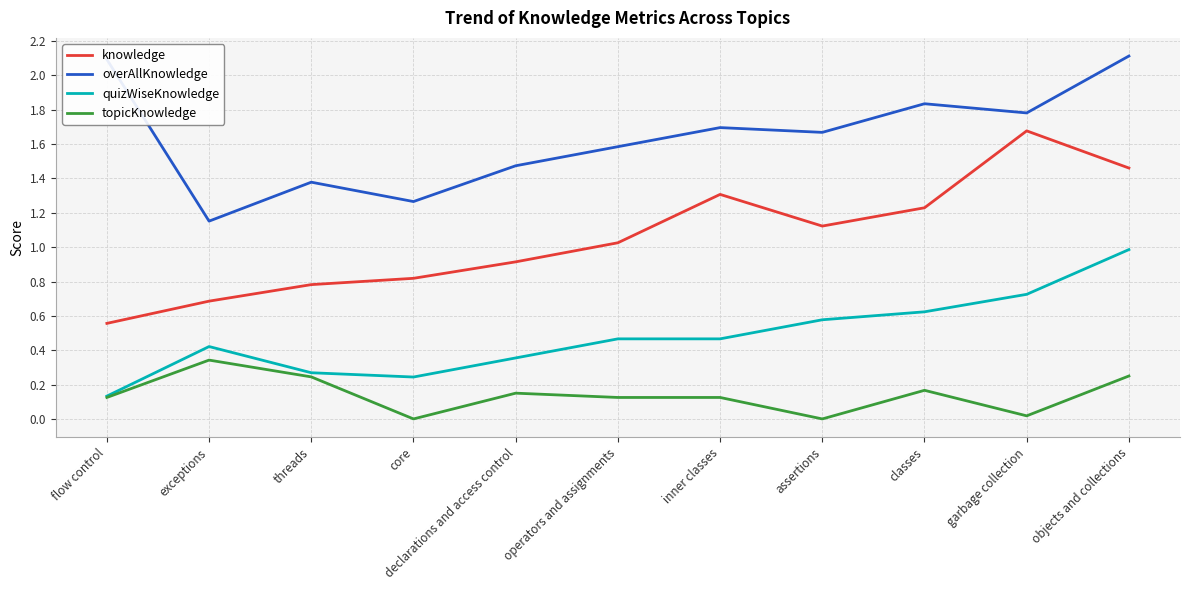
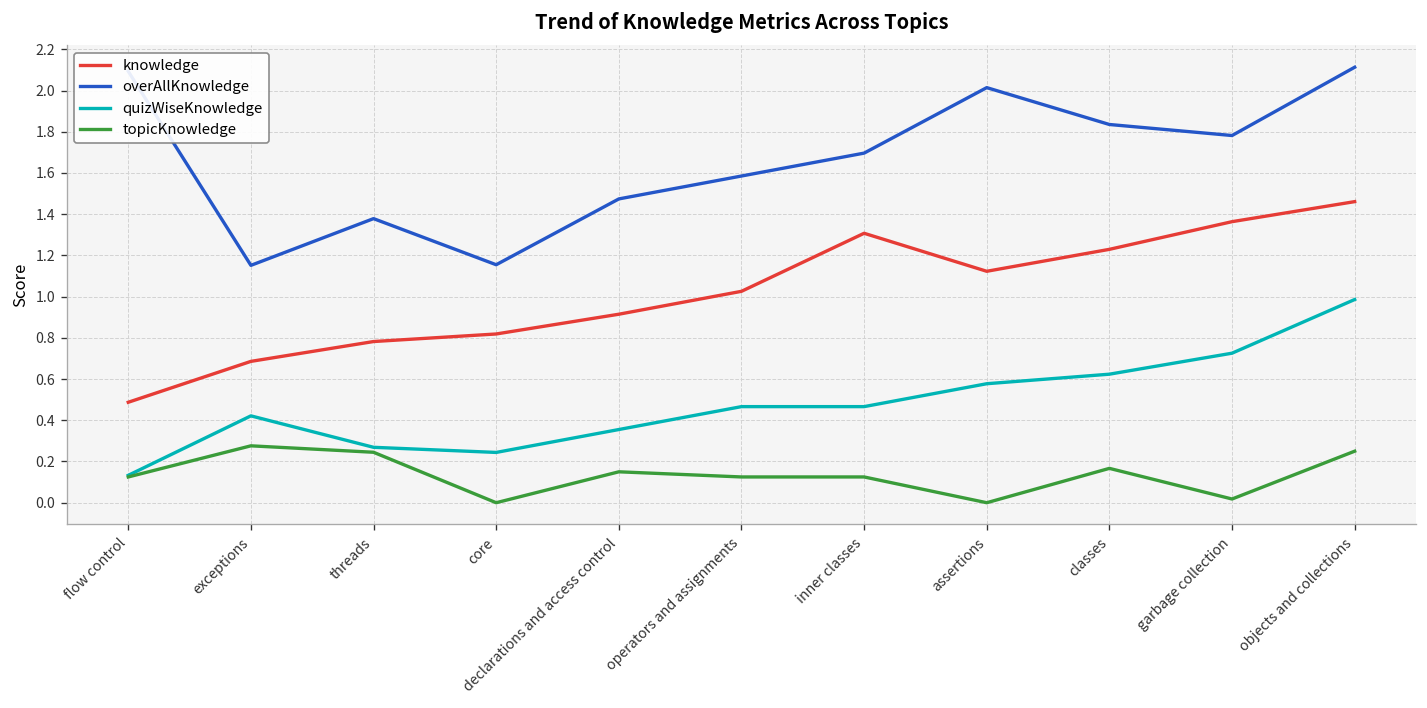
  {
    "knowledge": {
-     "flow control": 0.56,
+     "flow control": 0.49,
      "exceptions": 0.69,
      "threads": 0.78,
      "core": 0.82,
      "declarations and access control": 0.91,
      "operators and assignments": 1.03,
      "inner classes": 1.31,
      "assertions": 1.12,
      "classes": 1.23,
-     "garbage collection": 1.68,
+     "garbage collection": 1.36,
      "objects and collections": 1.46
    },
    "overAllKnowledge": {
      "exceptions": 1.15,
      "threads": 1.38,
-     "core": 1.27,
+     "core": 1.15,
      "declarations and access control": 1.47,
      "operators and assignments": 1.59,
      "inner classes": 1.70,
-     "assertions": 1.67,
+     "assertions": 2.01,
      "classes": 1.84,
      "garbage collection": 1.78,
      "objects and collections": 2.11
    },
    "quizWiseKnowledge": {
      "exceptions": 0.42,
      "threads": 0.27,
      "core": 0.24,
      "declarations and access control": 0.36,
      "operators and assignments": 0.47,
      "inner classes": 0.47,
      "assertions": 0.58,
      "classes": 0.62,
      "garbage collection": 0.73,
      "objects and collections": 0.99
    },
    "topicKnowledge": {
-     "exceptions": 0.34,
+     "exceptions": 0.28,
      "threads": 0.24,
      "core": 0.00,
      "declarations and access control": 0.15,
      "operators and assignments": 0.13,
      "inner classes": 0.13,
      "assertions": 0.00,
      "classes": 0.17,
      "garbage collection": 0.02,
      "objects and collections": 0.25
    }
  }
